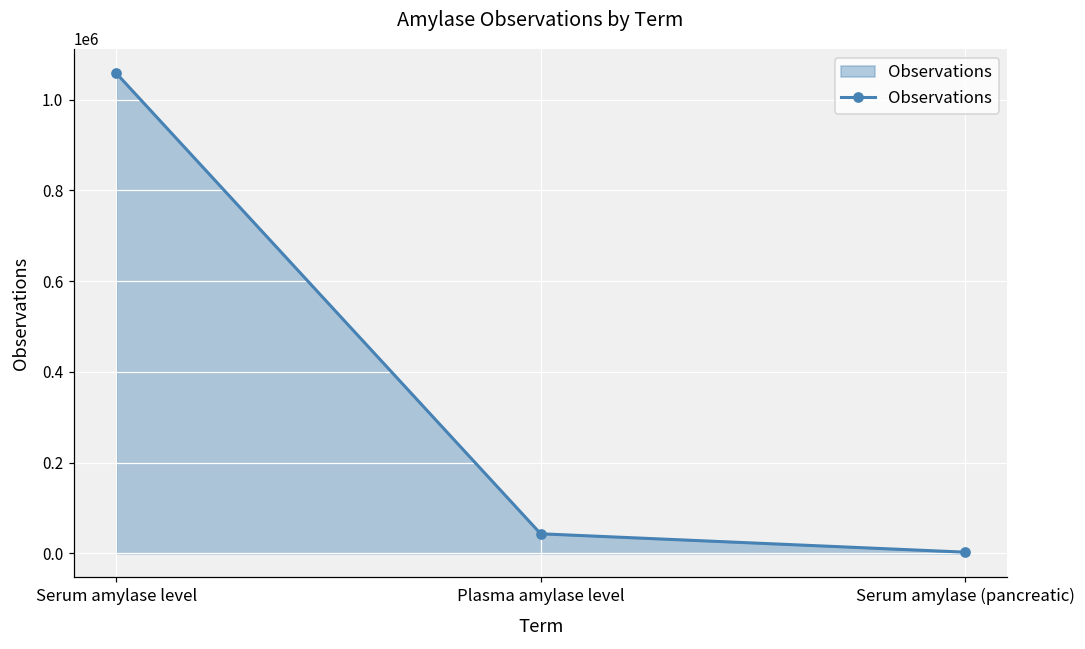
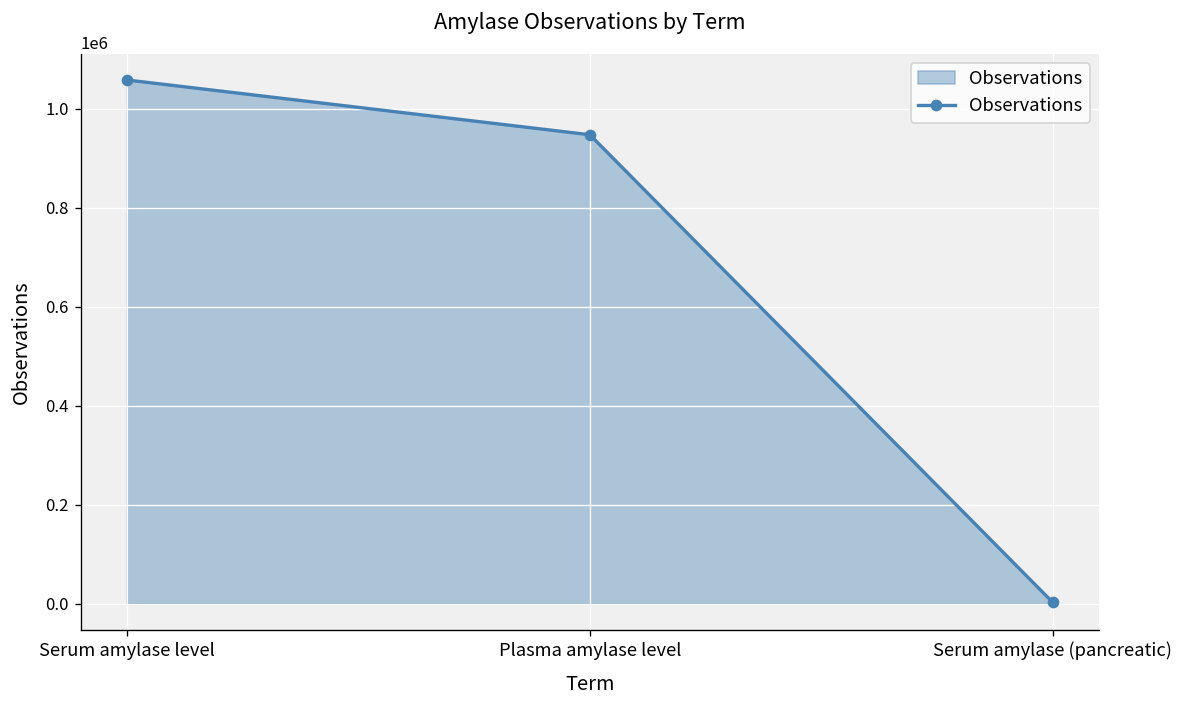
  {
    "Serum amylase level": 1060000,
-   "Plasma amylase level": 40000,
+   "Plasma amylase level": 950000,
    "Serum amylase (pancreatic)": 0
  }
